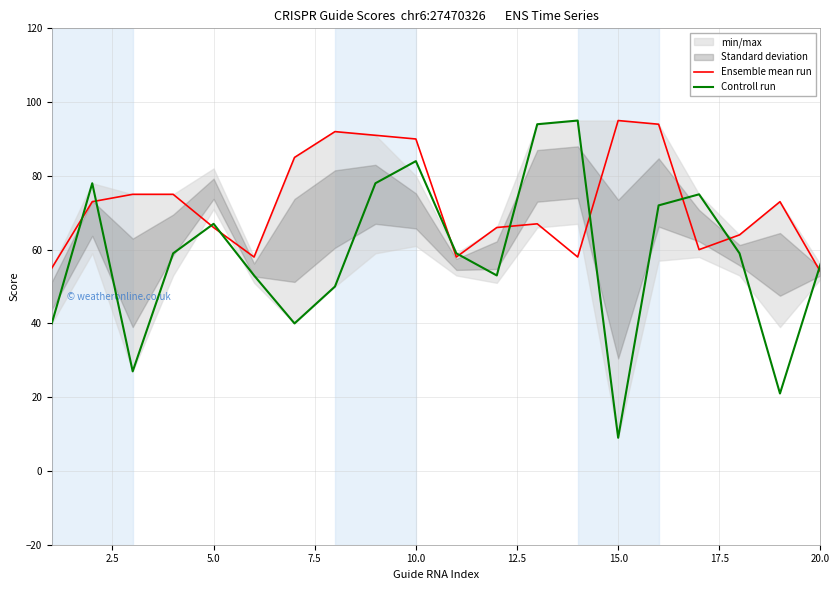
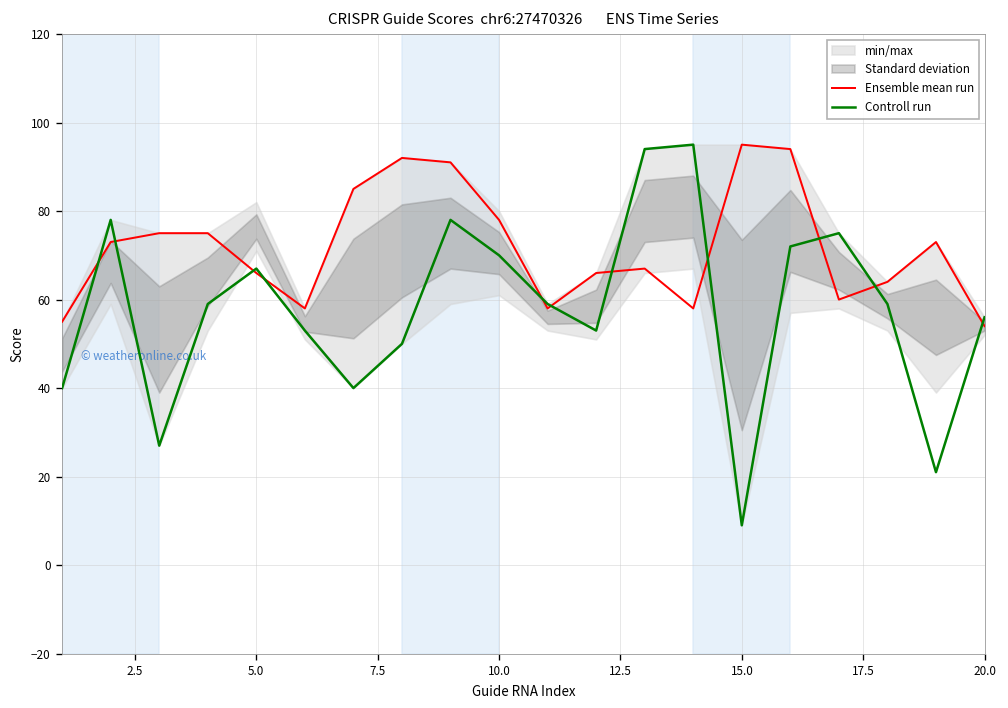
  {
    "Ensemble mean run": {
      "5.0": 66,
-     "10.0": 90,
+     "10.0": 78,
      "20.0": 54
    },
    "Controll run": {
      "5.0": 67,
-     "10.0": 84,
+     "10.0": 70,
      "15.0": 9
    }
  }
